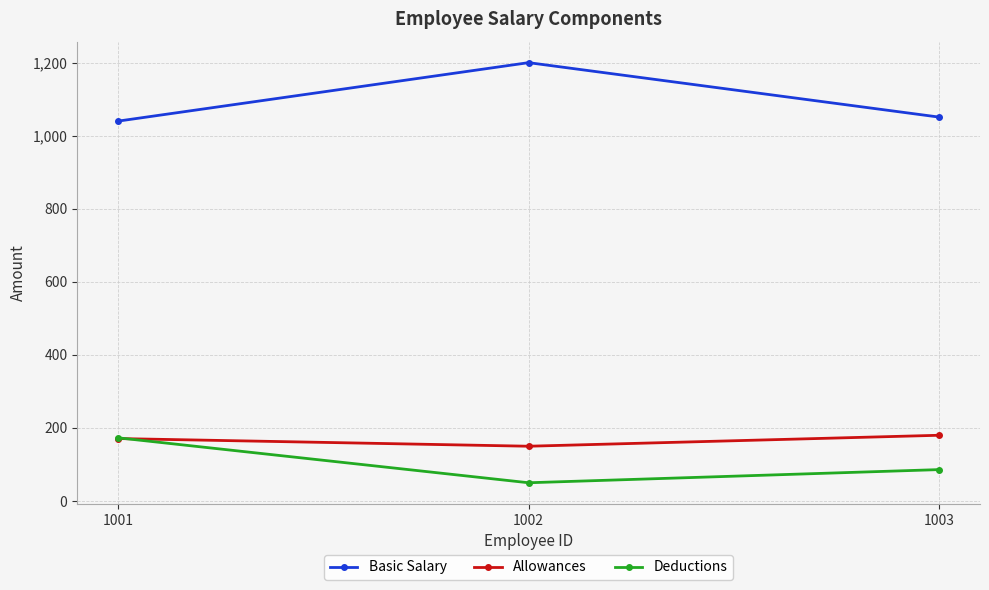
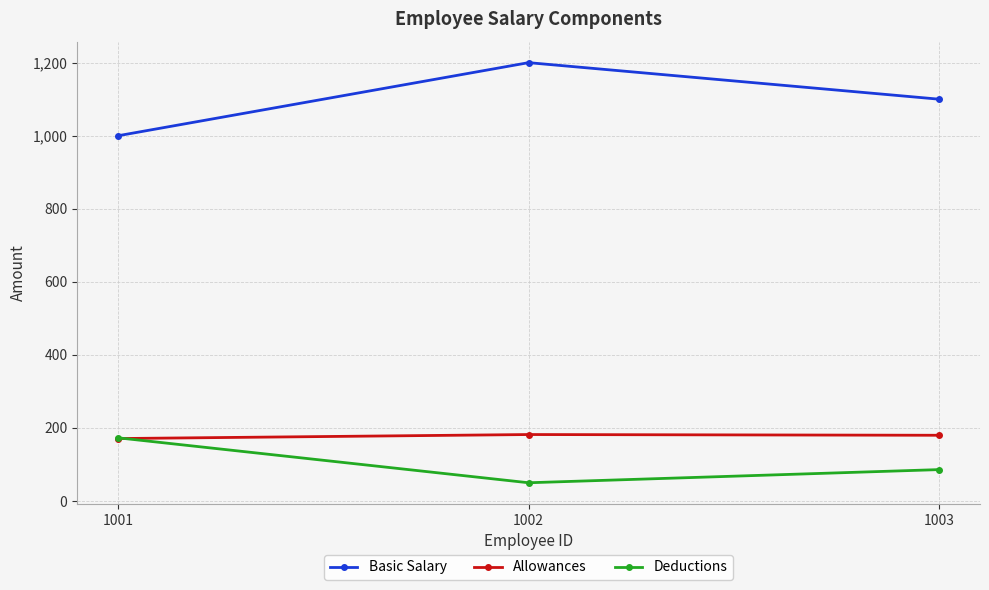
  {
    "Basic Salary": {
-     "1001": "1,040",
+     "1001": "1,000",
      "1002": "1,200",
-     "1003": "1,050"
+     "1003": "1,100"
    },
    "Allowances": {
-     "1002": "150",
+     "1002": "180",
      "1003": "180"
    },
    "Deductions": {
      "1002": "50",
      "1003": "90"
    }
  }
